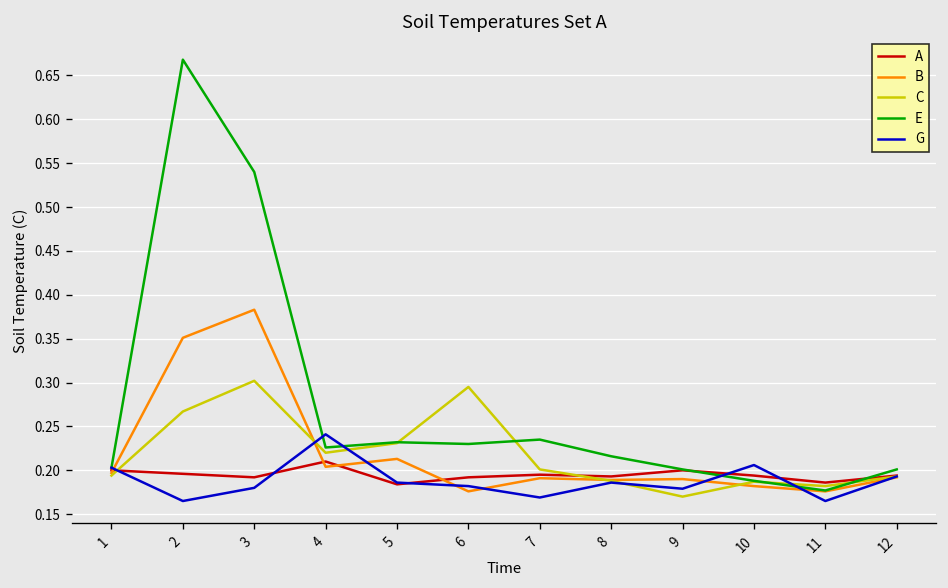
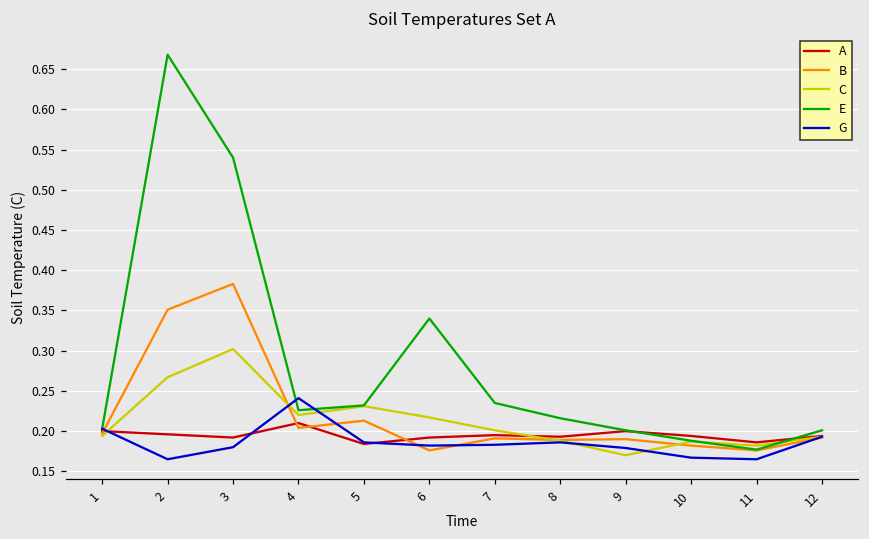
  {
    "A": {
      "2": 0.20,
      "3": 0.19,
      "4": 0.21,
      "6": 0.19,
      "7": 0.20,
      "8": 0.19,
      "10": 0.19,
      "11": 0.19
    },
    "B": {
      "2": 0.35,
      "3": 0.38,
      "4": 0.20,
      "5": 0.21,
      "6": 0.18,
      "7": 0.19,
      "9": 0.19,
      "10": 0.18
    },
    "C": {
      "2": 0.27,
      "3": 0.30,
      "4": 0.22,
-     "6": 0.30,
+     "6": 0.22,
      "7": 0.20,
      "9": 0.17,
      "11": 0.18
    },
    "E": {
      "2": 0.67,
      "3": 0.54,
      "4": 0.23,
-     "6": 0.23,
+     "6": 0.34,
      "7": 0.24,
      "8": 0.22,
      "12": 0.20
    },
    "G": {
      "2": 0.17,
      "3": 0.18,
      "4": 0.24,
      "6": 0.18,
-     "7": 0.17,
+     "7": 0.18,
      "9": 0.18,
-     "10": 0.21,
+     "10": 0.17,
      "11": 0.17
    }
  }
